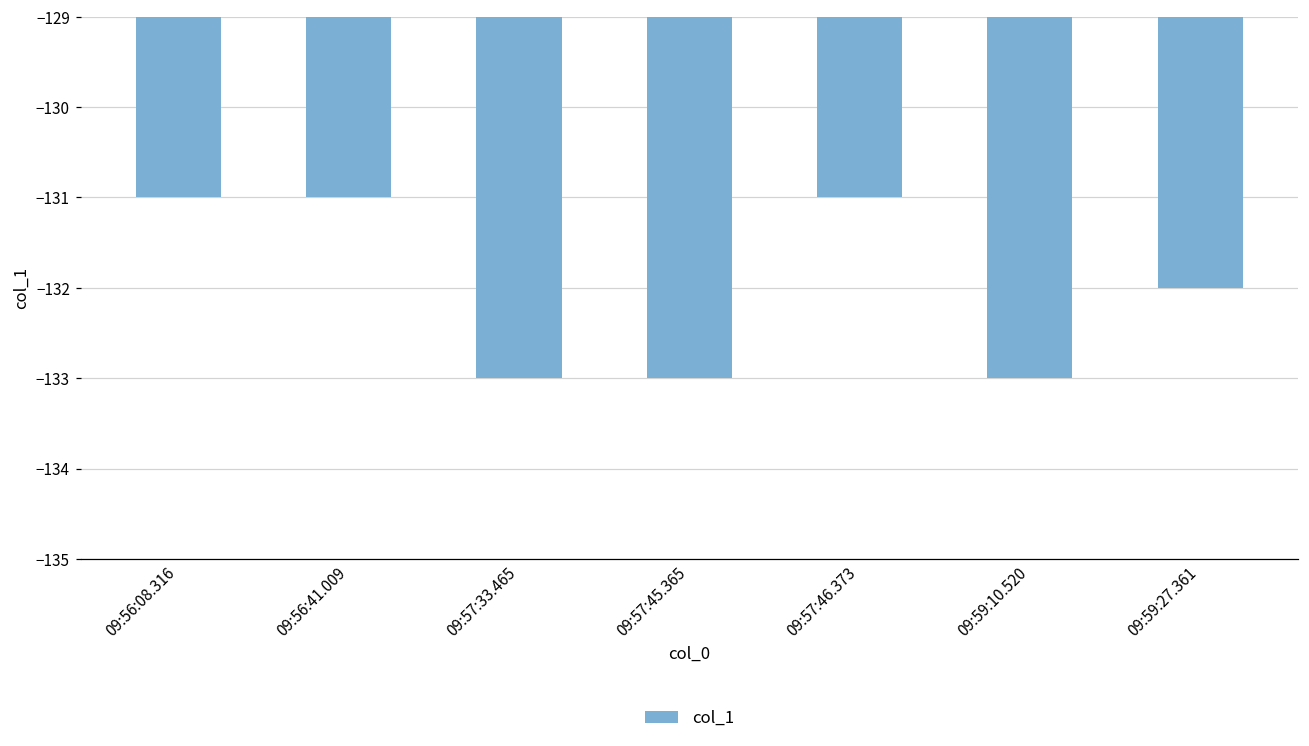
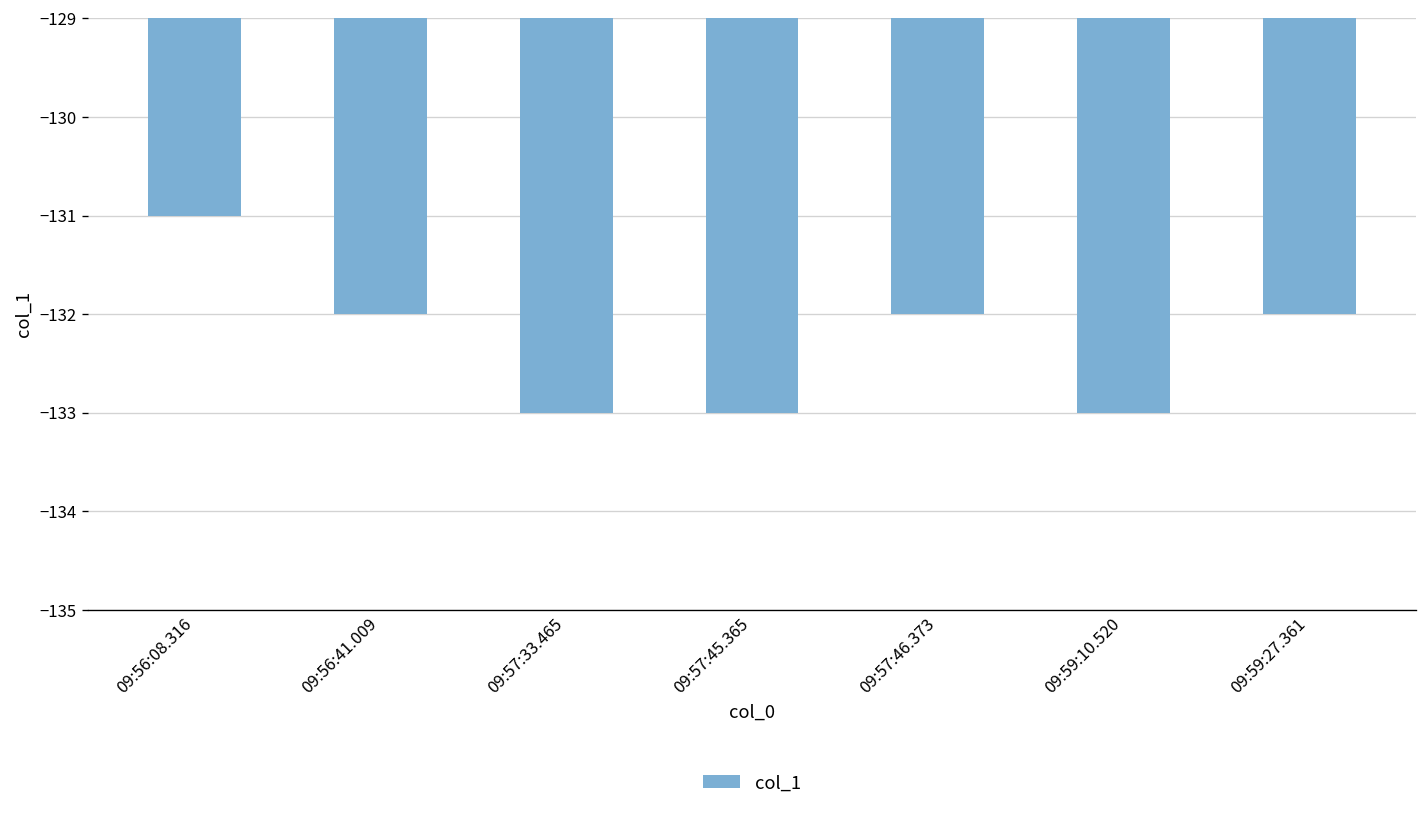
  {
    "09:56:08.316": -131,
-   "09:56:41.009": -131,
+   "09:56:41.009": -132,
    "09:57:33.465": -133,
    "09:57:45.365": -133,
-   "09:57:46.373": -131,
+   "09:57:46.373": -132,
    "09:59:10.520": -133,
    "09:59:27.361": -132
  }
